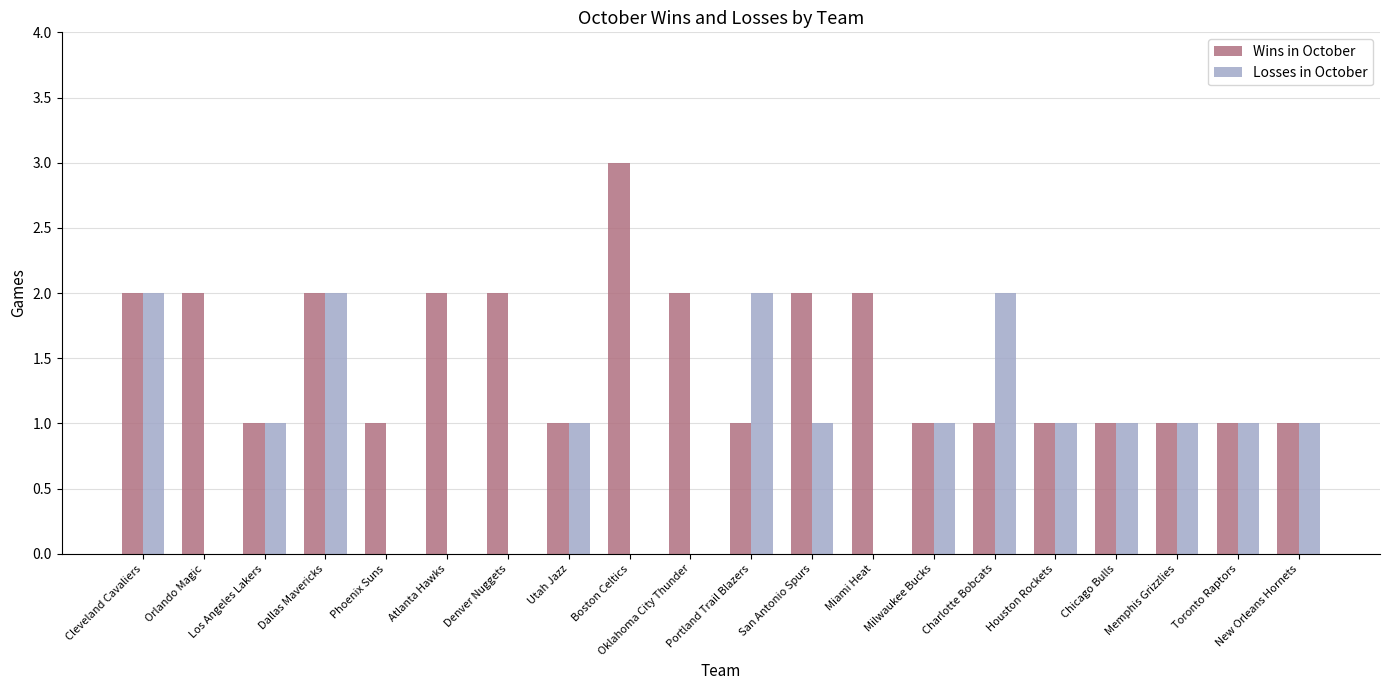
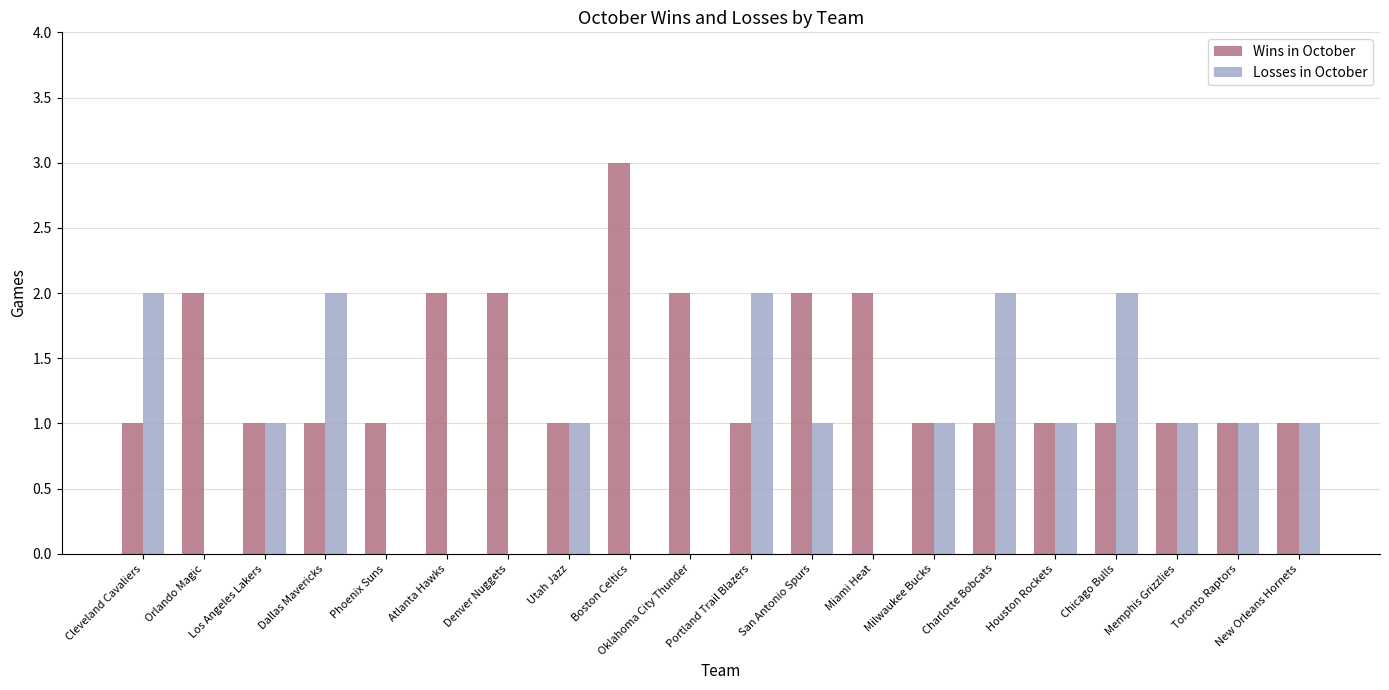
  {
    "Wins in October": {
-     "Cleveland Cavaliers": 2,
+     "Cleveland Cavaliers": 1,
      "Orlando Magic": 2,
      "Los Angeles Lakers": 1,
-     "Dallas Mavericks": 2,
+     "Dallas Mavericks": 1,
      "Phoenix Suns": 1,
      "Atlanta Hawks": 2,
      "Denver Nuggets": 2,
      "Utah Jazz": 1,
      "Boston Celtics": 3,
      "Oklahoma City Thunder": 2,
      "Portland Trail Blazers": 1,
      "San Antonio Spurs": 2,
      "Miami Heat": 2,
      "Milwaukee Bucks": 1,
      "Charlotte Bobcats": 1,
      "Houston Rockets": 1,
      "Chicago Bulls": 1,
      "Memphis Grizzlies": 1,
      "Toronto Raptors": 1,
      "New Orleans Hornets": 1
    },
    "Losses in October": {
      "Cleveland Cavaliers": 2,
      "Orlando Magic": 0,
      "Los Angeles Lakers": 1,
      "Dallas Mavericks": 2,
      "Phoenix Suns": 0,
      "Atlanta Hawks": 0,
      "Denver Nuggets": 0,
      "Utah Jazz": 1,
      "Boston Celtics": 0,
      "Oklahoma City Thunder": 0,
      "Portland Trail Blazers": 2,
      "San Antonio Spurs": 1,
      "Miami Heat": 0,
      "Milwaukee Bucks": 1,
      "Charlotte Bobcats": 2,
      "Houston Rockets": 1,
-     "Chicago Bulls": 1,
+     "Chicago Bulls": 2,
      "Memphis Grizzlies": 1,
      "Toronto Raptors": 1,
      "New Orleans Hornets": 1
    }
  }
